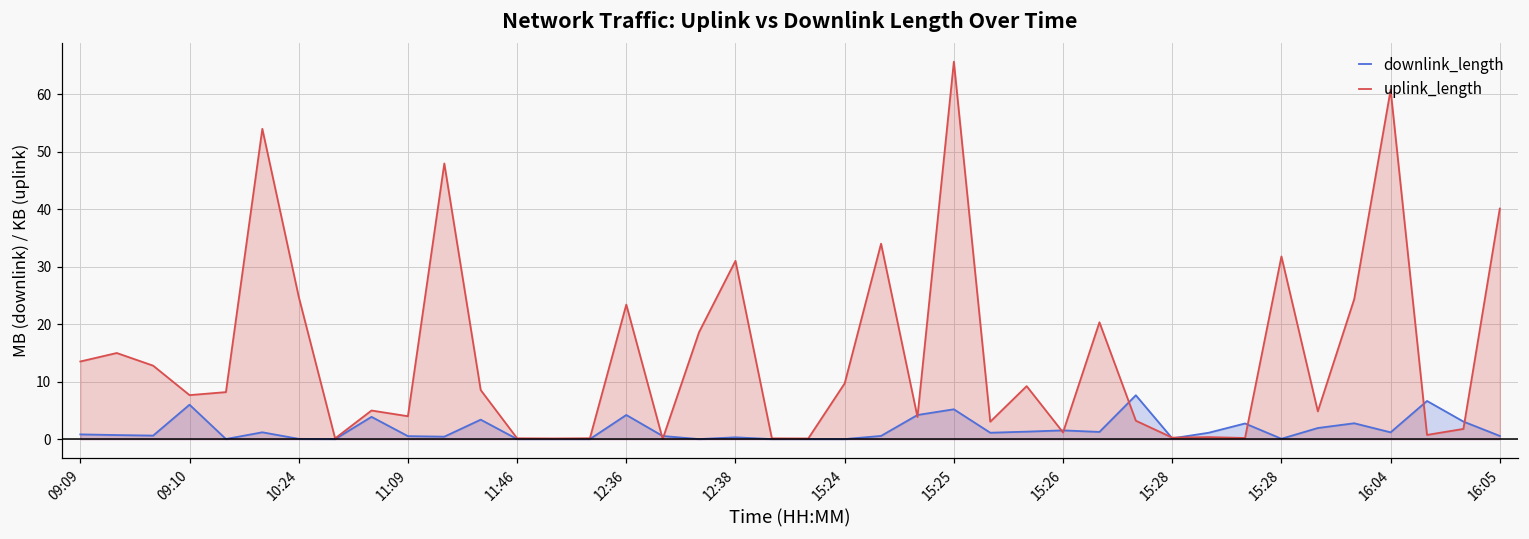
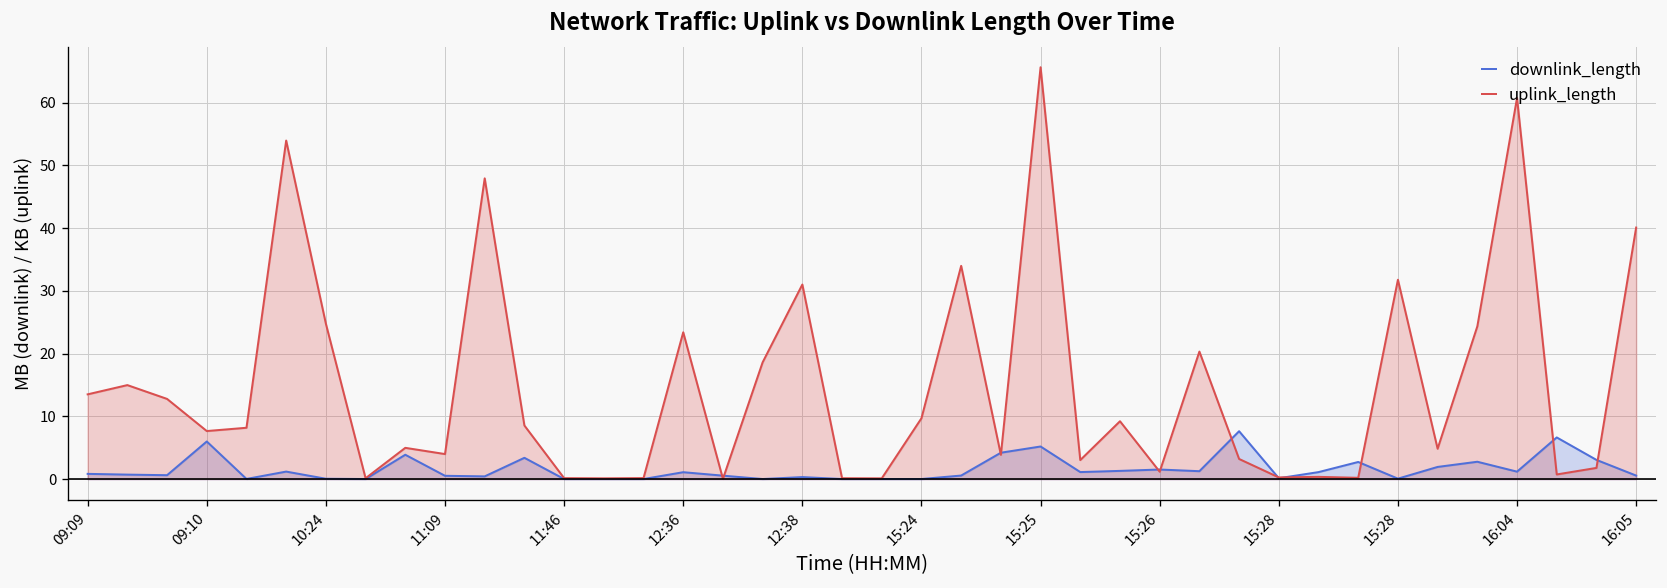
  {
    "downlink_length": {
      "10:24": 0,
-     "12:36": 4
+     "12:36": 1
    },
    "uplink_length": {
      "10:24": 25,
      "12:36": 23
    }
  }
